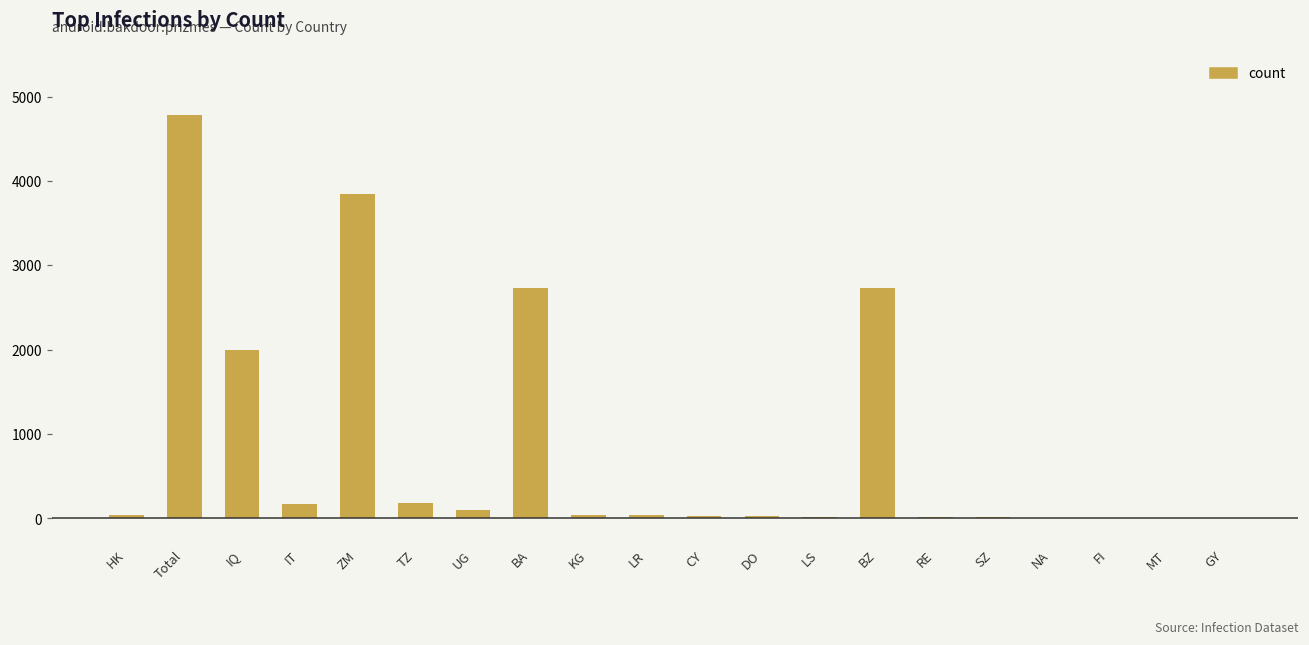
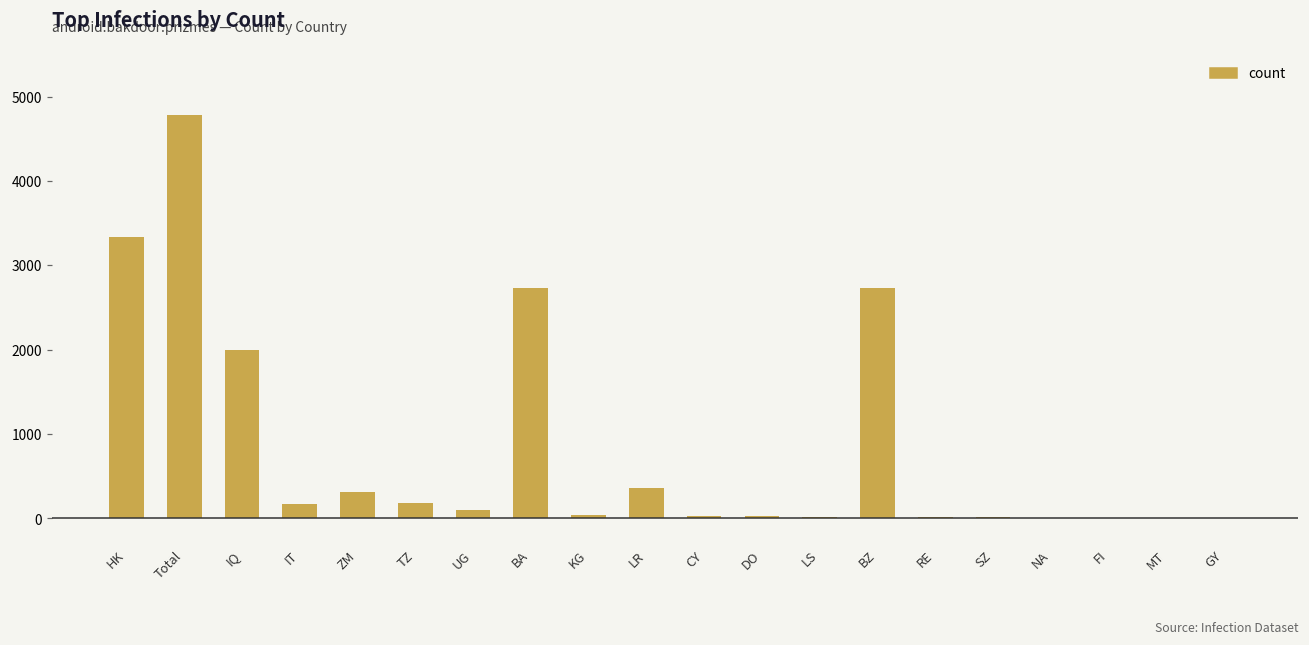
  {
-   "HK": 0,
+   "HK": 3300,
    "Total": 4800,
    "IQ": 2000,
    "IT": 200,
-   "ZM": 3900,
+   "ZM": 300,
    "TZ": 200,
    "UG": 100,
    "BA": 2700,
    "KG": 0,
-   "LR": 0,
+   "LR": 400,
    "CY": 0,
    "BZ": 2700
  }
